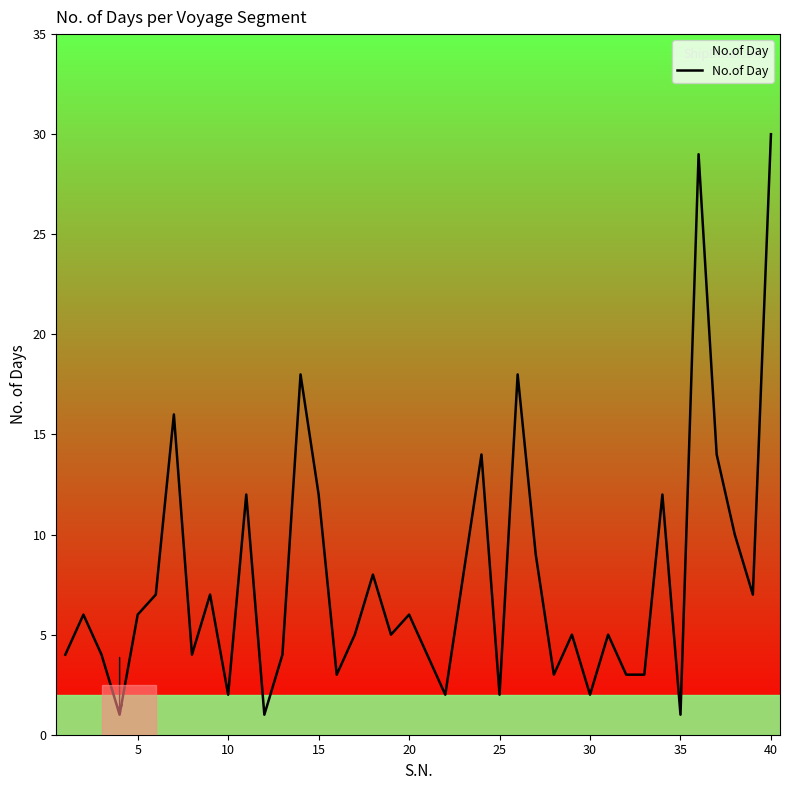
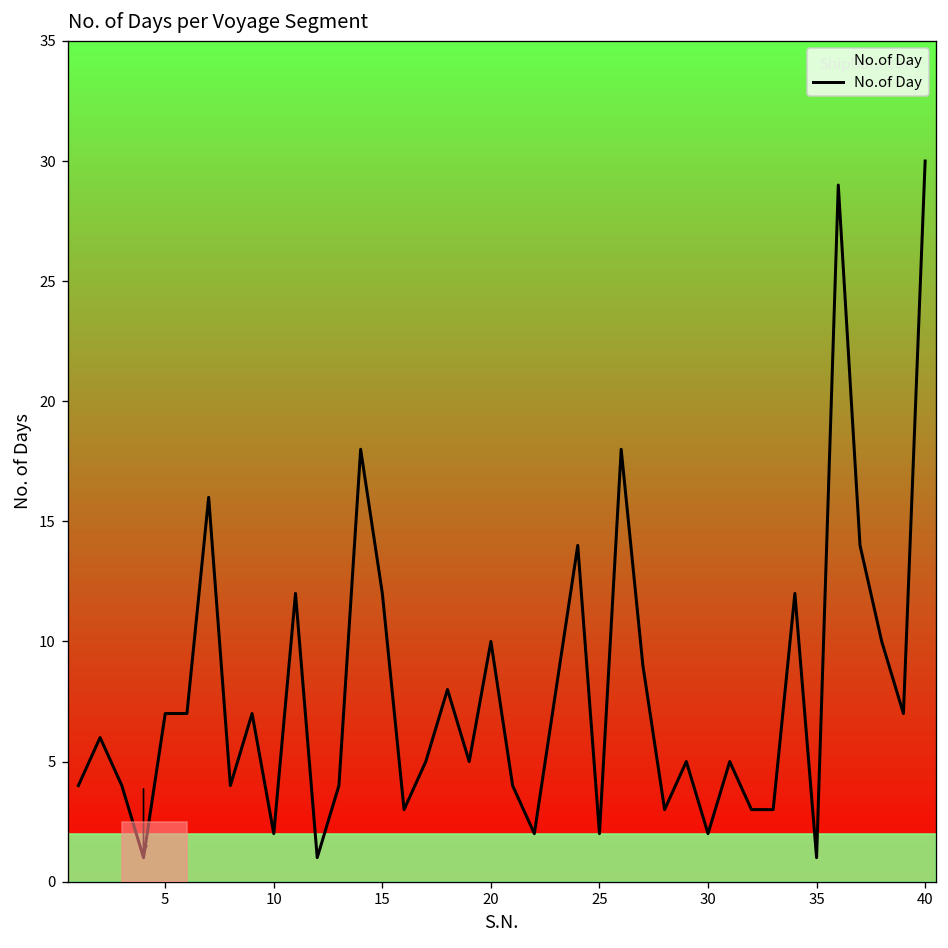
  {
-   "5": 6,
+   "5": 7,
    "15": 12,
-   "20": 6,
+   "20": 10,
    "40": 30
  }
